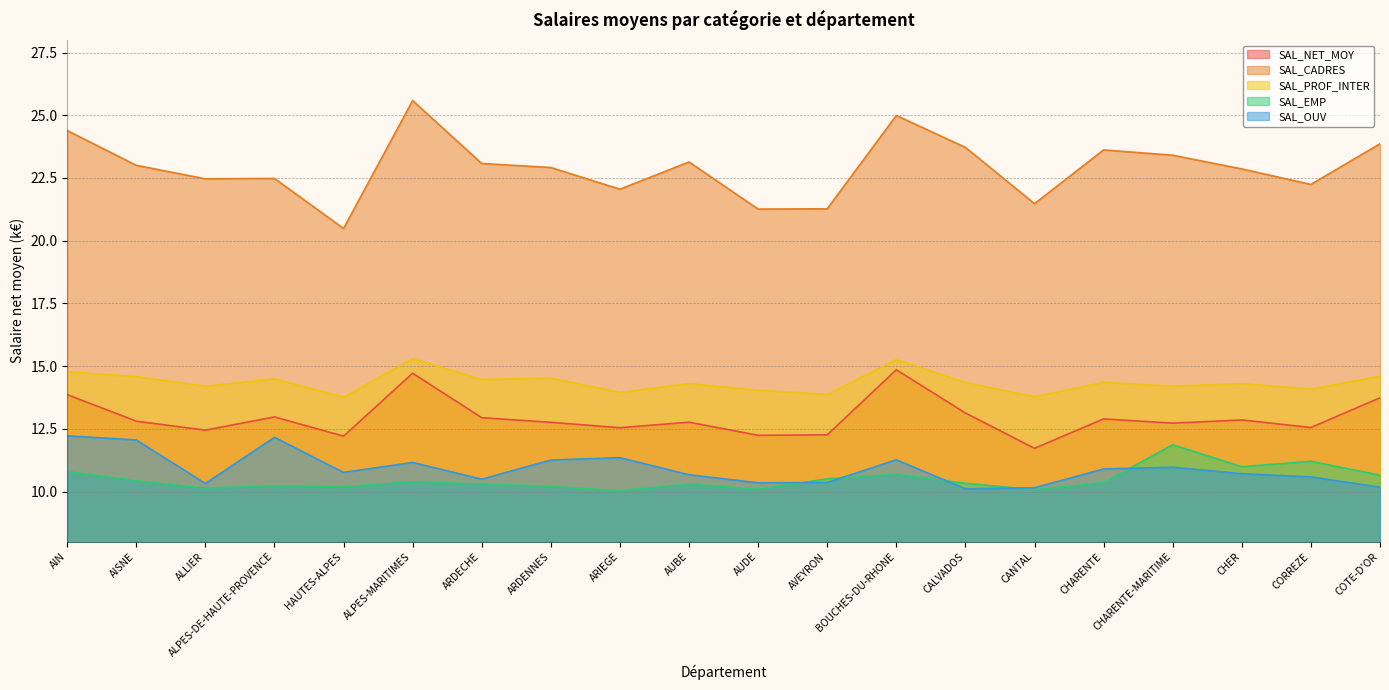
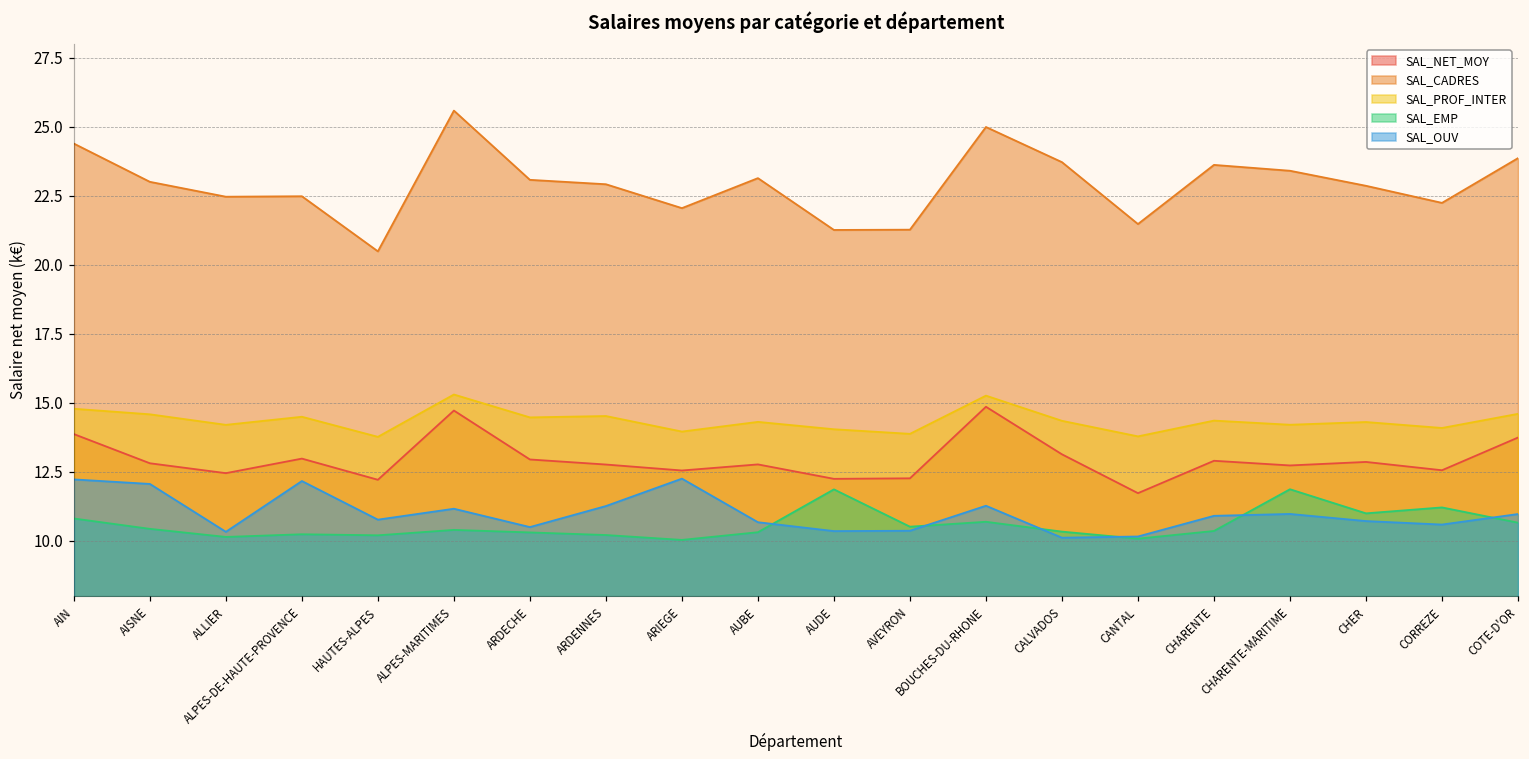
  {
    "SAL_EMP": {
      "AIN": 10.8,
      "AISNE": 10.4,
      "ALLIER": 10.1,
      "ALPES-DE-HAUTE-PROVENCE": 10.2,
      "HAUTES-ALPES": 10.2,
      "ALPES-MARITIMES": 10.4,
      "ARDECHE": 10.3,
      "ARDENNES": 10.2,
      "ARIEGE": 10.0,
      "AUBE": 10.3,
-     "AUDE": 10.1,
+     "AUDE": 11.9,
      "AVEYRON": 10.5,
      "BOUCHES-DU-RHONE": 10.7,
      "CALVADOS": 10.3,
      "CHARENTE": 10.4,
      "CHARENTE-MARITIME": 11.9,
      "CHER": 11.0,
      "CORREZE": 11.2,
      "COTE-D'OR": 10.7
    },
    "SAL_OUV": {
      "AIN": 12.2,
      "AISNE": 12.1,
      "ALLIER": 10.3,
      "ALPES-DE-HAUTE-PROVENCE": 12.2,
      "HAUTES-ALPES": 10.8,
      "ALPES-MARITIMES": 11.2,
      "ARDECHE": 10.5,
      "ARDENNES": 11.3,
-     "ARIEGE": 11.3,
+     "ARIEGE": 12.2,
      "AUBE": 10.7,
      "AUDE": 10.3,
      "AVEYRON": 10.4,
      "BOUCHES-DU-RHONE": 11.3,
      "CALVADOS": 10.1,
      "CHARENTE": 10.9,
      "CHARENTE-MARITIME": 11.0,
      "CHER": 10.7,
      "CORREZE": 10.6,
-     "COTE-D'OR": 10.2
+     "COTE-D'OR": 11.0
    }
  }
